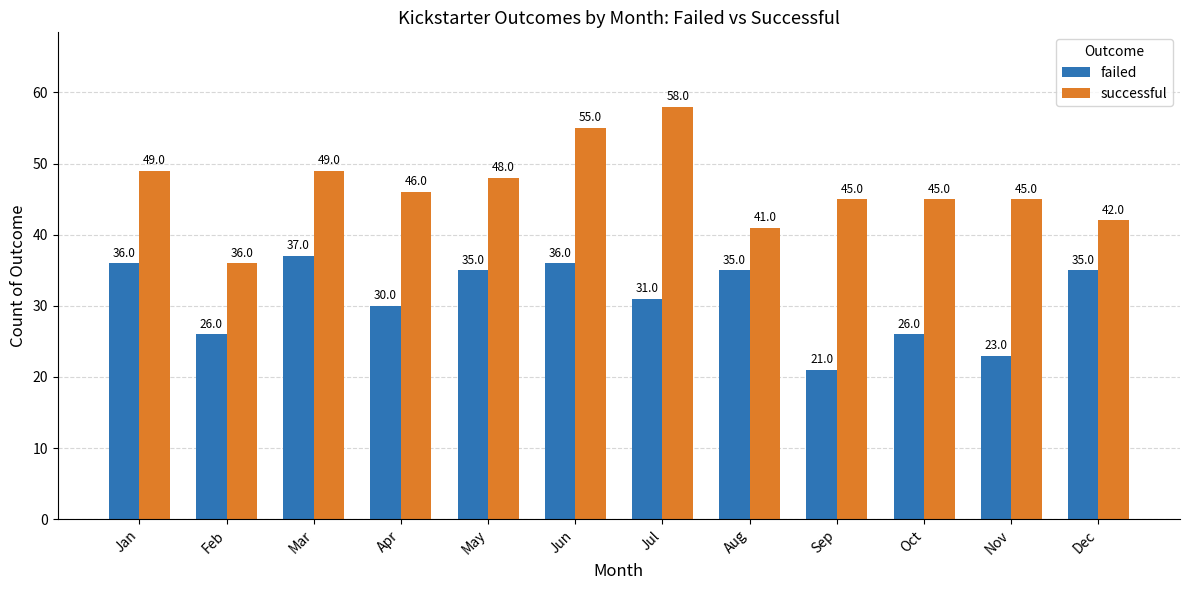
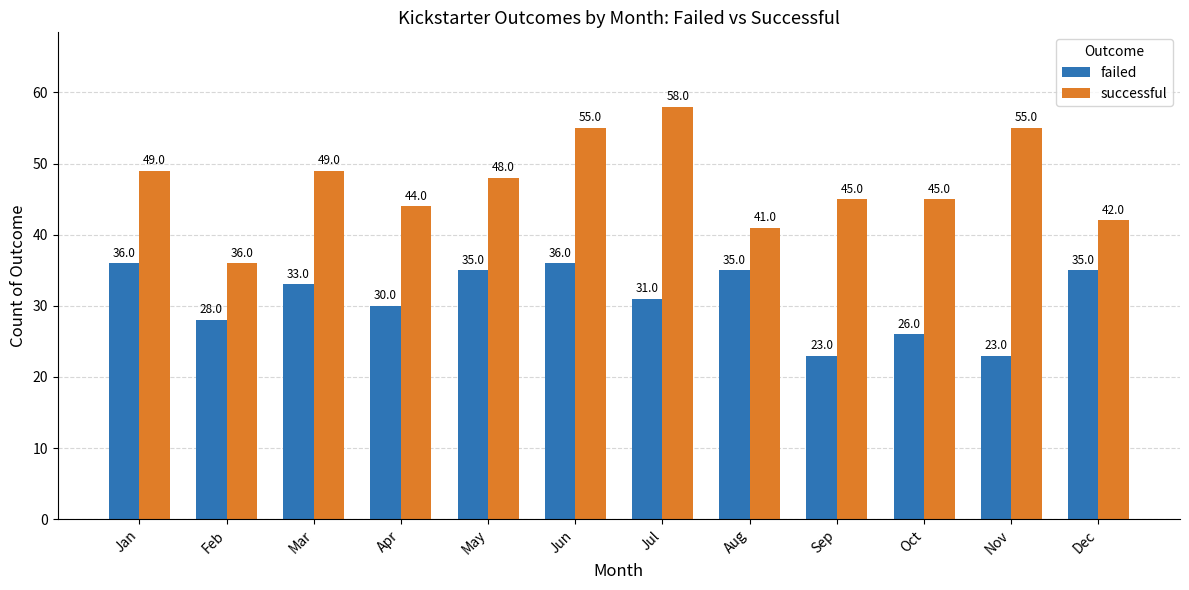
  {
    "failed": {
      "Jan": 36.0,
-     "Feb": 26.0,
-     "Mar": 37.0,
+     "Feb": 28.0,
+     "Mar": 33.0,
      "Apr": 30.0,
      "May": 35.0,
      "Jun": 36.0,
      "Jul": 31.0,
      "Aug": 35.0,
-     "Sep": 21.0,
+     "Sep": 23.0,
      "Oct": 26.0,
      "Nov": 23.0,
      "Dec": 35.0
    },
    "successful": {
      "Jan": 49.0,
      "Feb": 36.0,
      "Mar": 49.0,
-     "Apr": 46.0,
+     "Apr": 44.0,
      "May": 48.0,
      "Jun": 55.0,
      "Jul": 58.0,
      "Aug": 41.0,
      "Sep": 45.0,
      "Oct": 45.0,
-     "Nov": 45.0,
+     "Nov": 55.0,
      "Dec": 42.0
    }
  }
